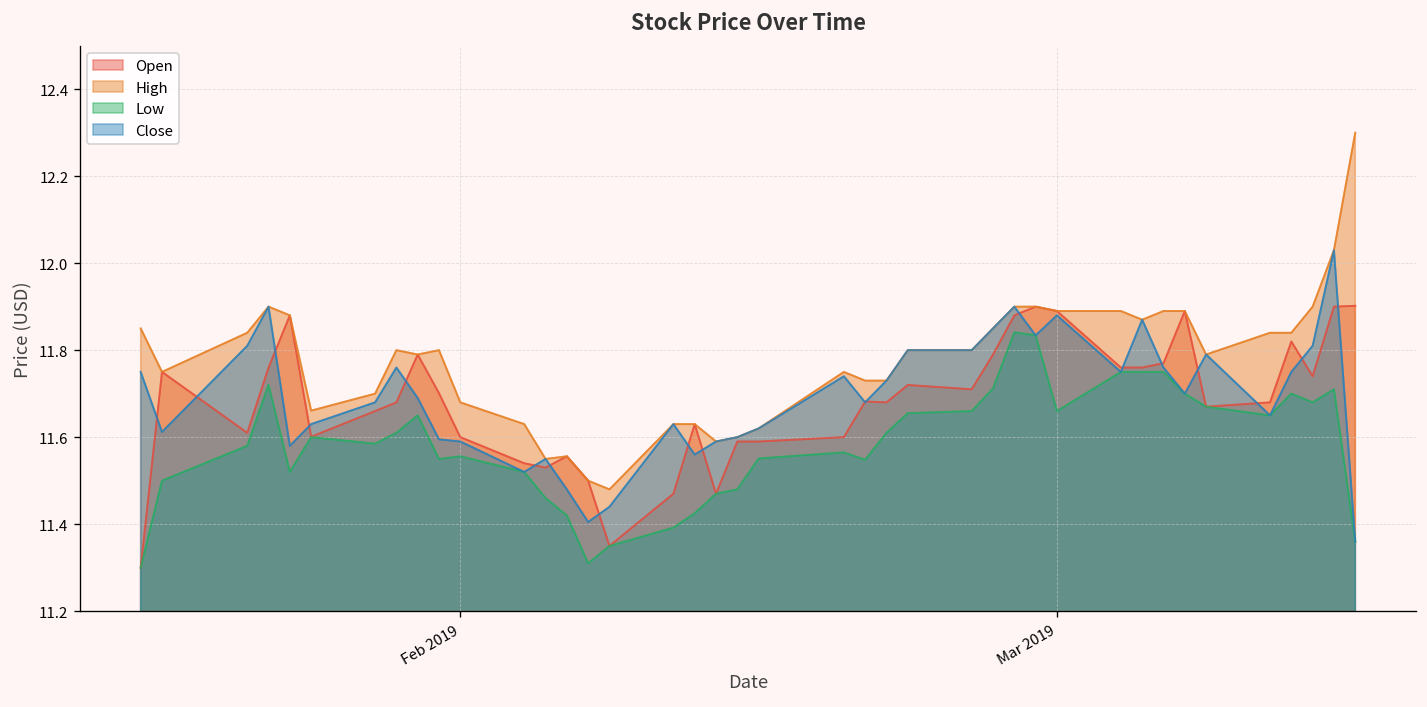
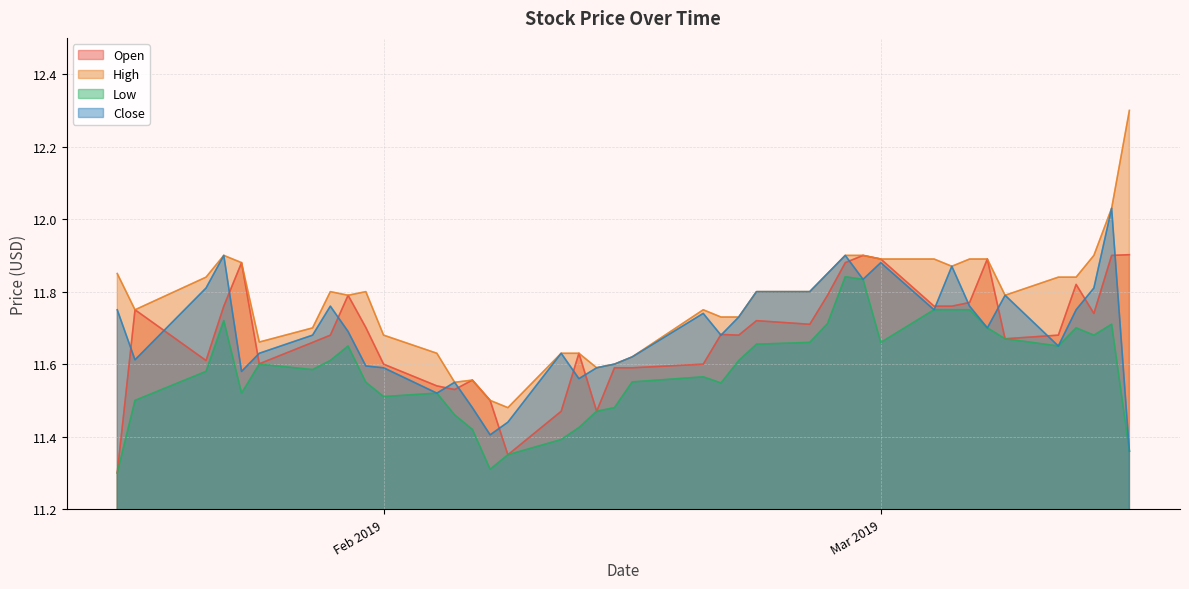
  {
    "Low": {
-     "Feb 2019": 11.56,
+     "Feb 2019": 11.51,
      "Mar 2019": 11.66
    },
    "Close": {
      "Feb 2019": 11.59,
      "Mar 2019": 11.88
    }
  }
